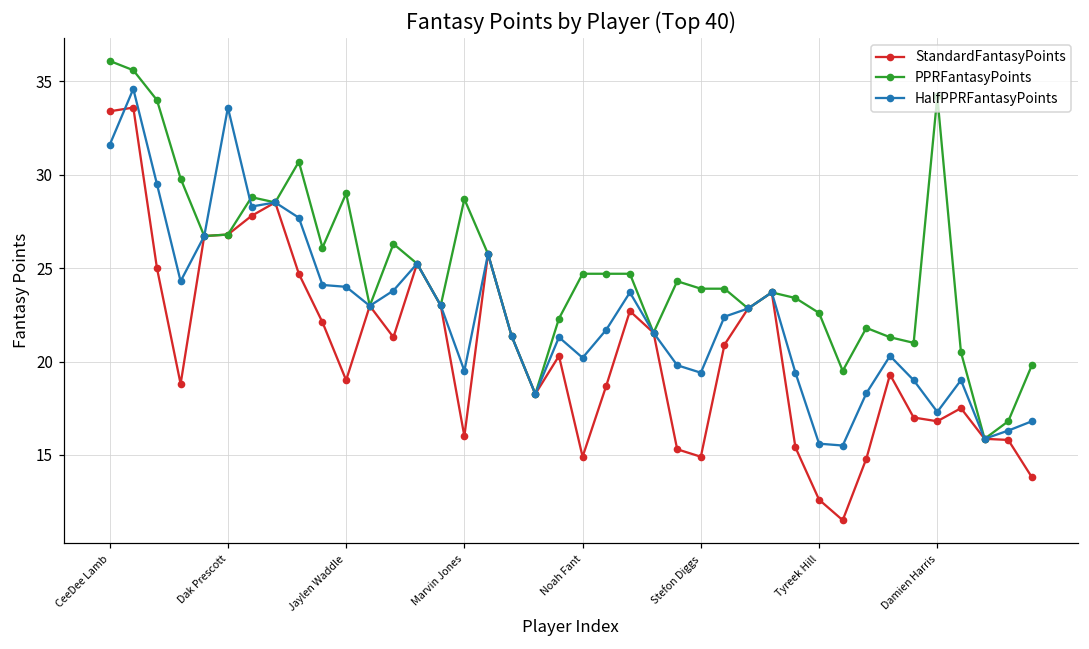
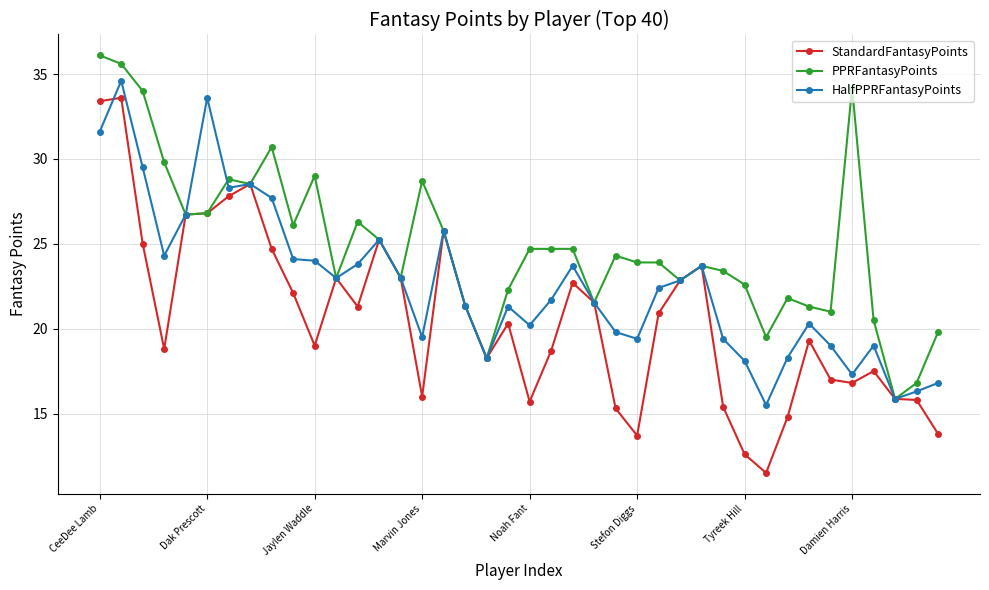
  {
    "StandardFantasyPoints": {
      "CeeDee Lamb": 33.4,
      "Jaylen Waddle": 19.0,
      "Marvin Jones": 16.0,
-     "Noah Fant": 14.9,
-     "Stefon Diggs": 14.9,
+     "Noah Fant": 15.7,
+     "Stefon Diggs": 13.7,
      "Tyreek Hill": 12.6,
      "Damien Harris": 16.8
    },
    "PPRFantasyPoints": {
      "CeeDee Lamb": 36.1,
      "Jaylen Waddle": 29.0,
      "Marvin Jones": 28.7,
      "Noah Fant": 24.7,
      "Stefon Diggs": 23.9,
      "Tyreek Hill": 22.6
    },
    "HalfPPRFantasyPoints": {
      "CeeDee Lamb": 31.6,
      "Dak Prescott": 33.6,
      "Jaylen Waddle": 24.0,
      "Marvin Jones": 19.5,
      "Noah Fant": 20.2,
      "Stefon Diggs": 19.4,
-     "Tyreek Hill": 15.6,
+     "Tyreek Hill": 18.1,
      "Damien Harris": 17.3
    }
  }
